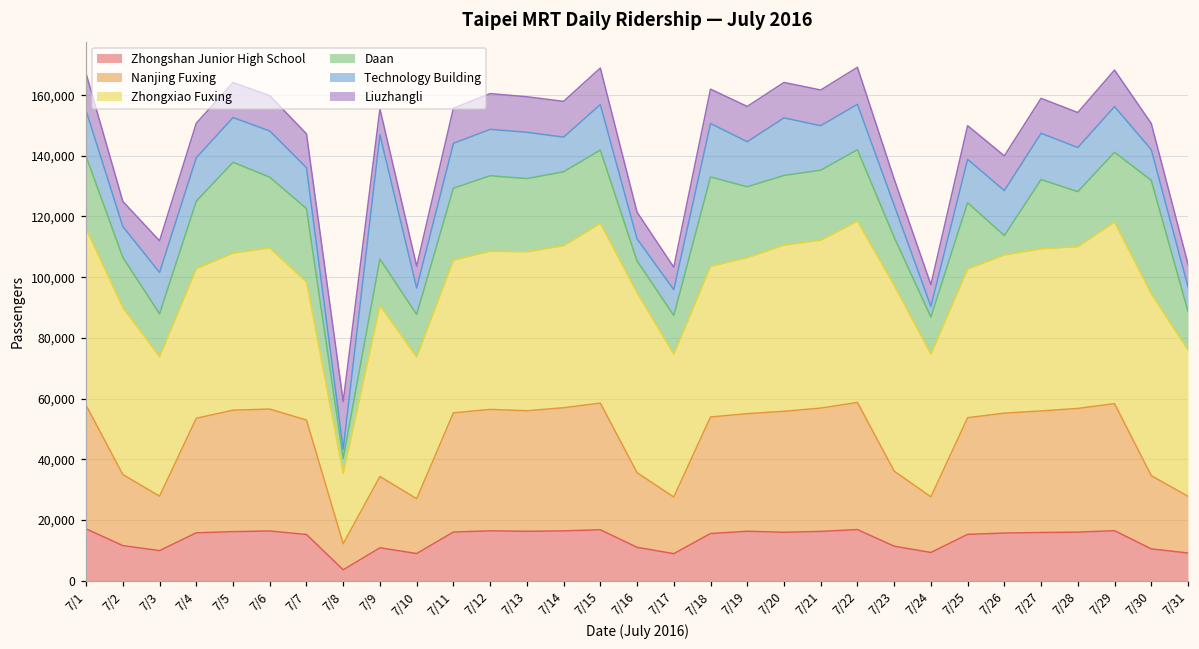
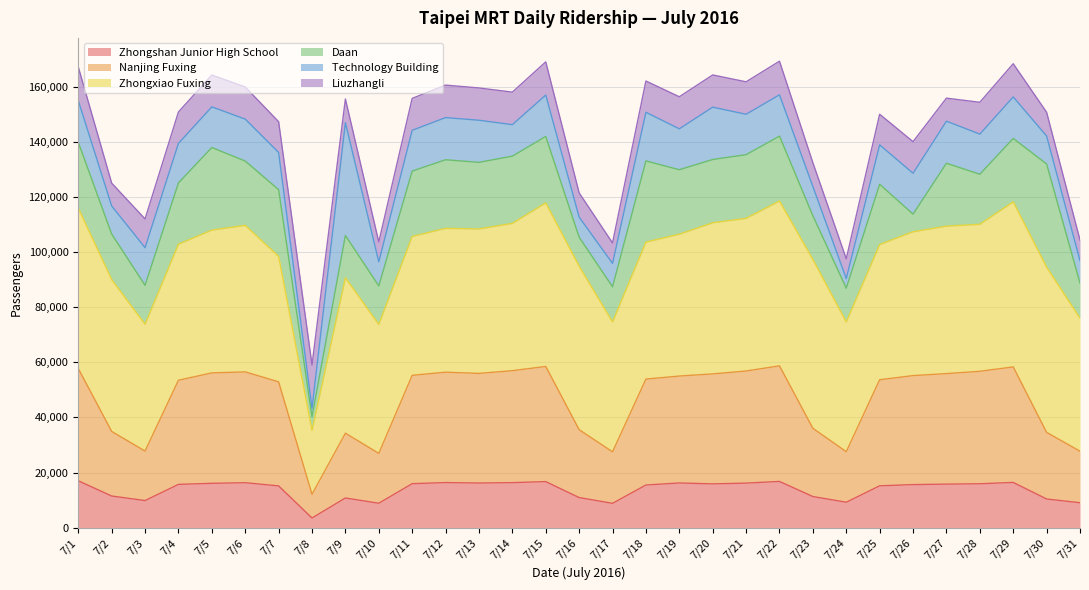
  {
    "Daan": {
      "7/1": "24,000",
      "7/2": "17,000",
      "7/3": "14,000",
      "7/4": "22,000",
      "7/5": "30,000",
      "7/6": "23,000",
      "7/7": "24,000",
      "7/8": "5,000",
      "7/9": "15,000",
      "7/10": "14,000",
      "7/11": "24,000",
      "7/12": "25,000",
      "7/13": "24,000",
      "7/14": "24,000",
      "7/15": "24,000",
      "7/16": "11,000",
      "7/17": "13,000",
      "7/18": "29,000",
      "7/19": "23,000",
      "7/20": "23,000",
      "7/21": "23,000",
      "7/22": "24,000",
      "7/23": "16,000",
      "7/24": "12,000",
      "7/25": "22,000",
      "7/26": "6,000",
      "7/27": "23,000",
      "7/28": "18,000",
      "7/29": "23,000",
      "7/30": "37,000",
      "7/31": "13,000"
    },
    "Technology Building": {
      "7/1": "15,000",
      "7/2": "10,000",
      "7/3": "14,000",
      "7/4": "14,000",
      "7/5": "15,000",
      "7/6": "15,000",
      "7/7": "13,000",
      "7/8": "3,000",
      "7/9": "41,000",
      "7/10": "9,000",
      "7/11": "15,000",
      "7/12": "15,000",
      "7/13": "15,000",
      "7/14": "11,000",
      "7/15": "15,000",
      "7/16": "7,000",
      "7/17": "8,000",
      "7/18": "18,000",
      "7/19": "15,000",
      "7/20": "19,000",
      "7/21": "15,000",
      "7/22": "15,000",
      "7/23": "11,000",
      "7/24": "3,000",
      "7/25": "14,000",
      "7/26": "15,000",
      "7/27": "15,000",
      "7/28": "15,000",
      "7/29": "15,000",
      "7/30": "10,000",
      "7/31": "8,000"
    },
    "Liuzhangli": {
      "7/1": "12,000",
      "7/2": "8,000",
      "7/3": "10,000",
      "7/4": "11,000",
      "7/7": "11,000",
      "7/8": "16,000",
      "7/9": "9,000",
      "7/10": "7,000",
      "7/11": "12,000",
      "7/12": "12,000",
      "7/13": "12,000",
      "7/14": "12,000",
      "7/15": "12,000",
      "7/16": "9,000",
      "7/17": "7,000",
      "7/18": "11,000",
      "7/19": "12,000",
      "7/20": "12,000",
      "7/21": "12,000",
      "7/22": "12,000",
      "7/23": "9,000",
      "7/24": "7,000",
      "7/25": "11,000",
      "7/26": "11,000",
-     "7/27": "12,000",
+     "7/27": "8,000",
      "7/28": "12,000",
      "7/29": "12,000",
      "7/30": "9,000",
      "7/31": "7,000"
    }
  }
